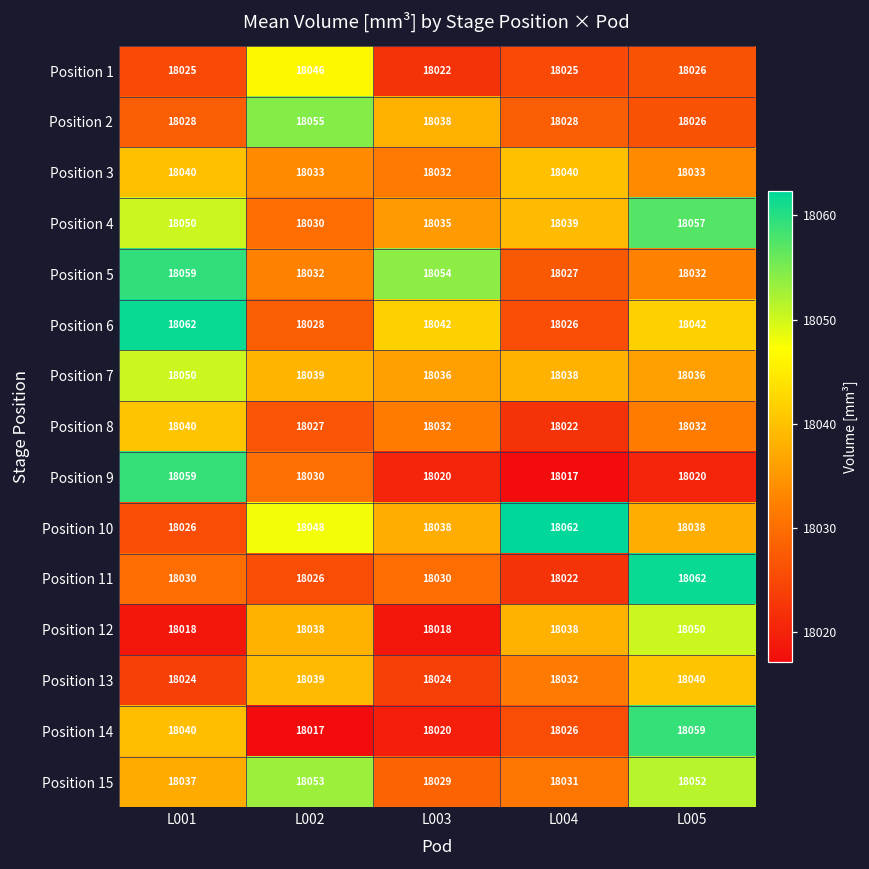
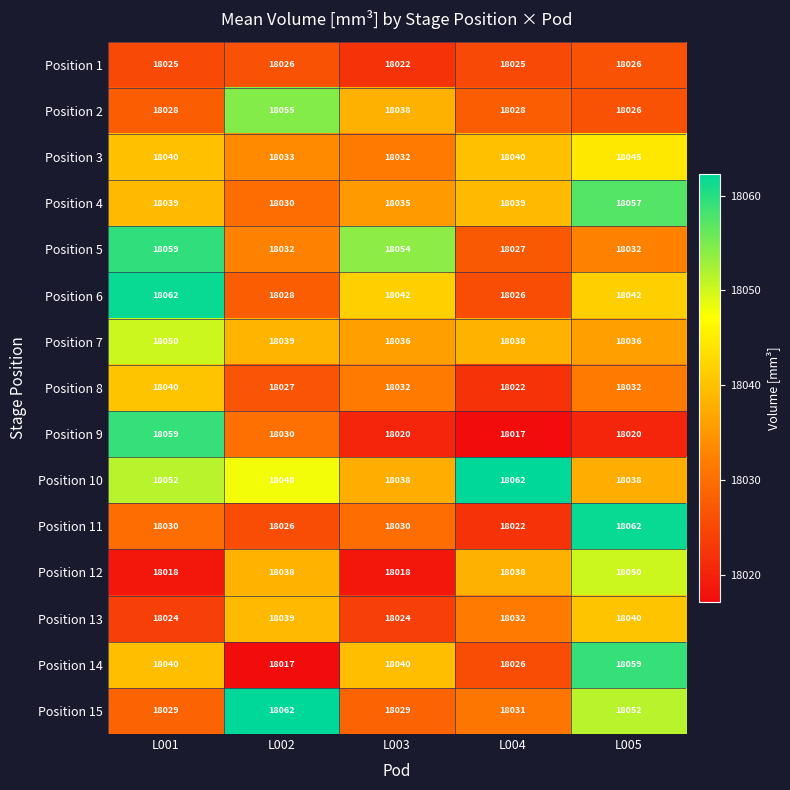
  {
    "Position 1": {
      "L001": 18025,
-     "L002": 18046,
+     "L002": 18026,
      "L003": 18022,
      "L004": 18025,
      "L005": 18026
    },
    "Position 2": {
      "L001": 18028,
      "L002": 18055,
      "L003": 18038,
      "L004": 18028,
      "L005": 18026
    },
    "Position 3": {
      "L001": 18040,
      "L002": 18033,
      "L003": 18032,
      "L004": 18040,
-     "L005": 18033
+     "L005": 18045
    },
    "Position 4": {
-     "L001": 18050,
+     "L001": 18039,
      "L002": 18030,
      "L003": 18035,
      "L004": 18039,
      "L005": 18057
    },
    "Position 5": {
      "L001": 18059,
      "L002": 18032,
      "L003": 18054,
      "L004": 18027,
      "L005": 18032
    },
    "Position 6": {
      "L001": 18062,
      "L002": 18028,
      "L003": 18042,
      "L004": 18026,
      "L005": 18042
    },
    "Position 7": {
      "L001": 18050,
      "L002": 18039,
      "L003": 18036,
      "L004": 18038,
      "L005": 18036
    },
    "Position 8": {
      "L001": 18040,
      "L002": 18027,
      "L003": 18032,
      "L004": 18022,
      "L005": 18032
    },
    "Position 9": {
      "L001": 18059,
      "L002": 18030,
      "L003": 18020,
      "L004": 18017,
      "L005": 18020
    },
    "Position 10": {
-     "L001": 18026,
+     "L001": 18052,
      "L002": 18048,
      "L003": 18038,
      "L004": 18062,
      "L005": 18038
    },
    "Position 11": {
      "L001": 18030,
      "L002": 18026,
      "L003": 18030,
      "L004": 18022,
      "L005": 18062
    },
    "Position 12": {
      "L001": 18018,
      "L002": 18038,
      "L003": 18018,
      "L004": 18038,
      "L005": 18050
    },
    "Position 13": {
      "L001": 18024,
      "L002": 18039,
      "L003": 18024,
      "L004": 18032,
      "L005": 18040
    },
    "Position 14": {
      "L001": 18040,
      "L002": 18017,
-     "L003": 18020,
+     "L003": 18040,
      "L004": 18026,
      "L005": 18059
    },
    "Position 15": {
-     "L001": 18037,
-     "L002": 18053,
+     "L001": 18029,
+     "L002": 18062,
      "L003": 18029,
      "L004": 18031,
      "L005": 18052
    }
  }
